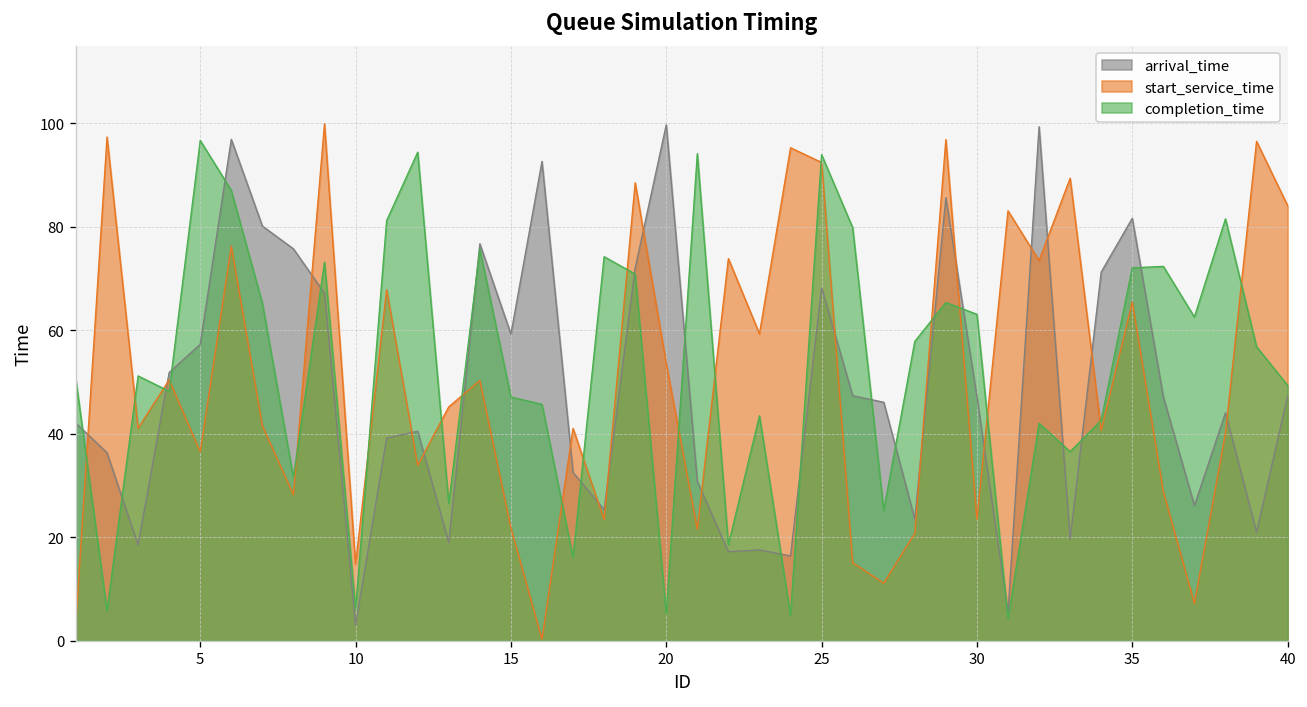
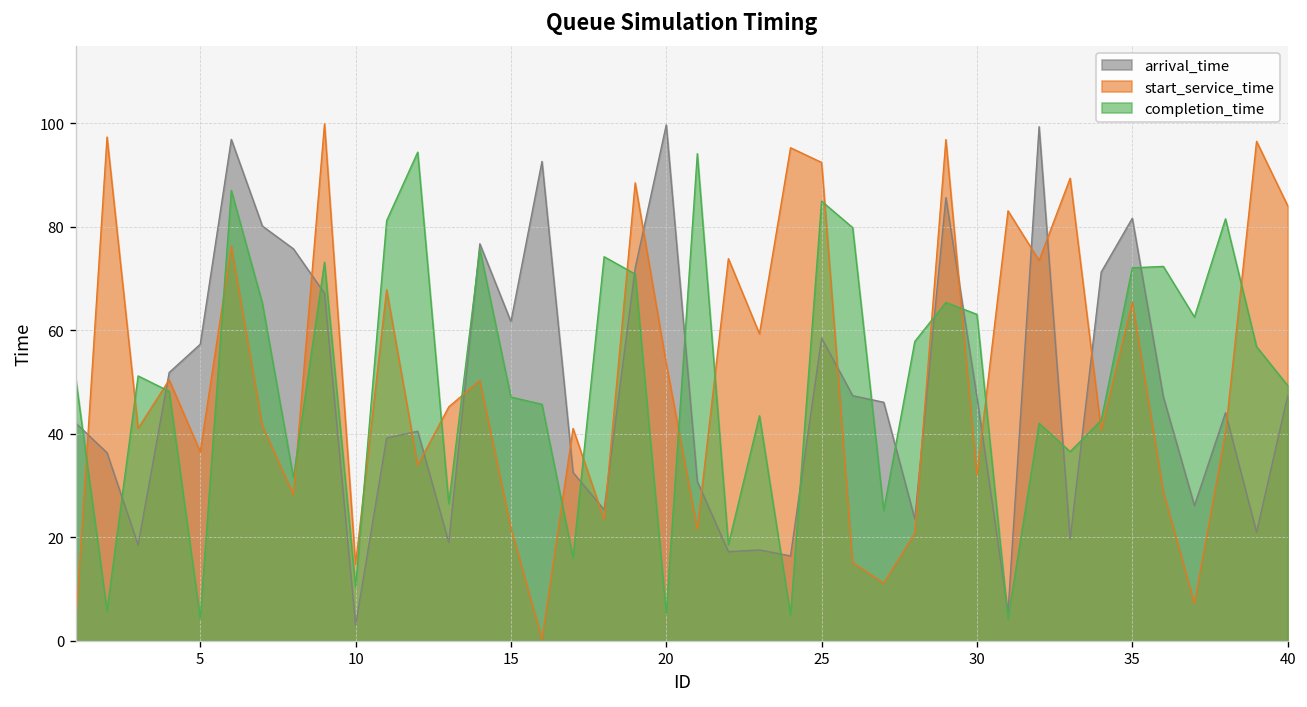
  {
    "arrival_time": {
      "5": 57,
      "10": 3,
-     "15": 59,
+     "15": 62,
      "20": 100,
-     "25": 68,
+     "25": 59,
      "30": 47,
      "35": 82,
      "40": 47
    },
    "start_service_time": {
      "5": 37,
      "10": 15,
      "15": 22,
      "20": 54,
      "25": 92,
-     "30": 23,
+     "30": 32,
      "35": 65,
      "40": 84
    },
    "completion_time": {
-     "5": 97,
-     "10": 6,
+     "5": 4,
+     "10": 10,
      "15": 47,
      "20": 5,
-     "25": 94,
+     "25": 85,
      "30": 63,
      "35": 72,
      "40": 49
    }
  }
